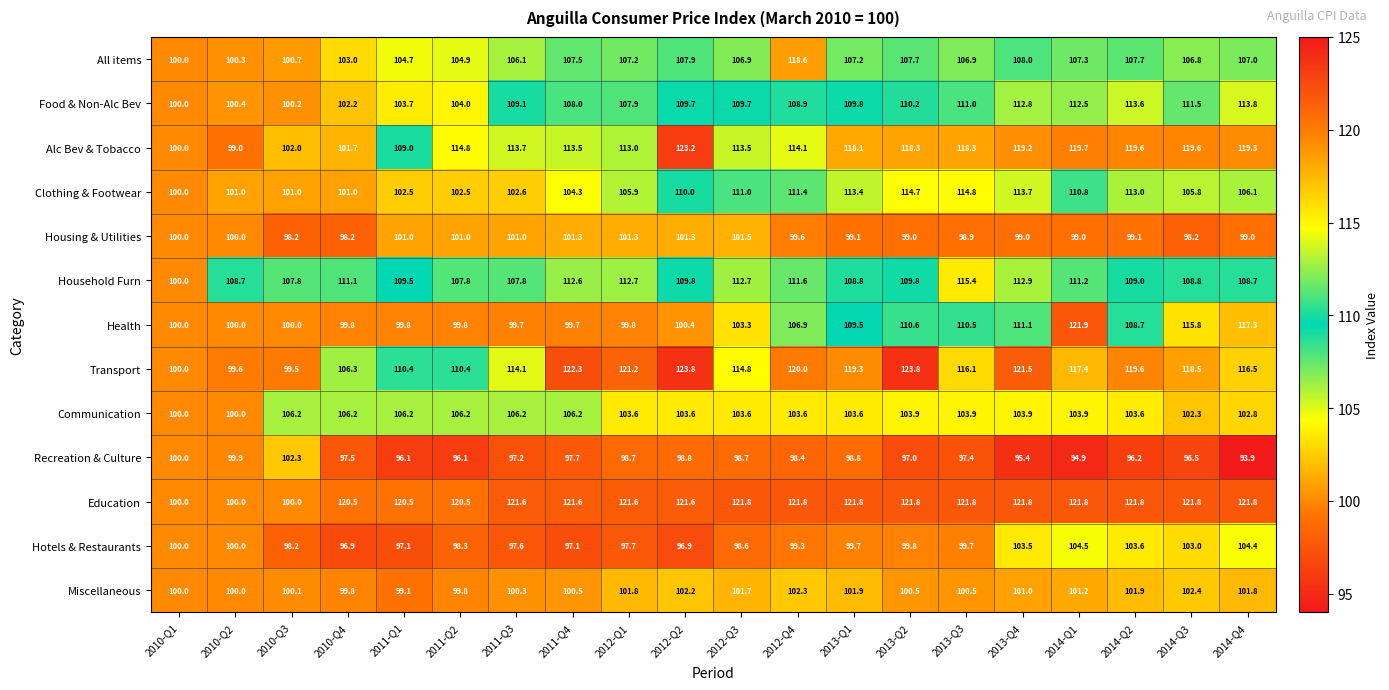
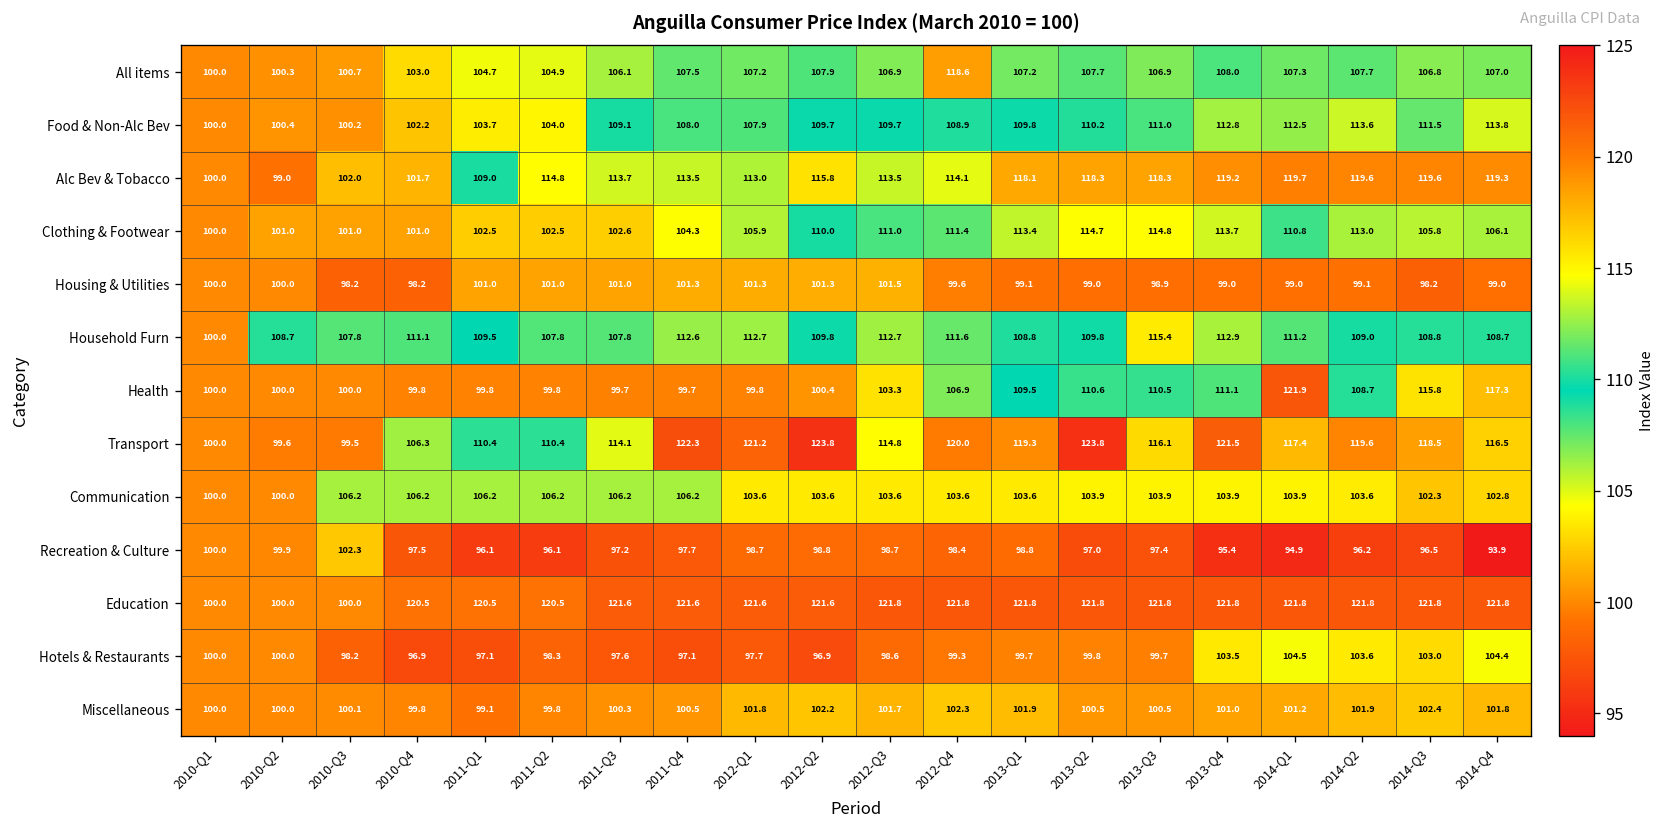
  {
    "Alc Bev & Tobacco": {
      "2010-Q1": 100.0,
      "2010-Q2": 99.0,
      "2010-Q3": 102.0,
      "2010-Q4": 101.7,
      "2011-Q1": 109.0,
      "2011-Q2": 114.8,
      "2011-Q3": 113.7,
      "2011-Q4": 113.5,
      "2012-Q1": 113.0,
-     "2012-Q2": 123.2,
+     "2012-Q2": 115.8,
      "2012-Q3": 113.5,
      "2012-Q4": 114.1,
      "2013-Q1": 118.1,
      "2013-Q2": 118.3,
      "2013-Q3": 118.3,
      "2013-Q4": 119.2,
      "2014-Q1": 119.7,
      "2014-Q2": 119.6,
      "2014-Q3": 119.6,
      "2014-Q4": 119.3
    }
  }
